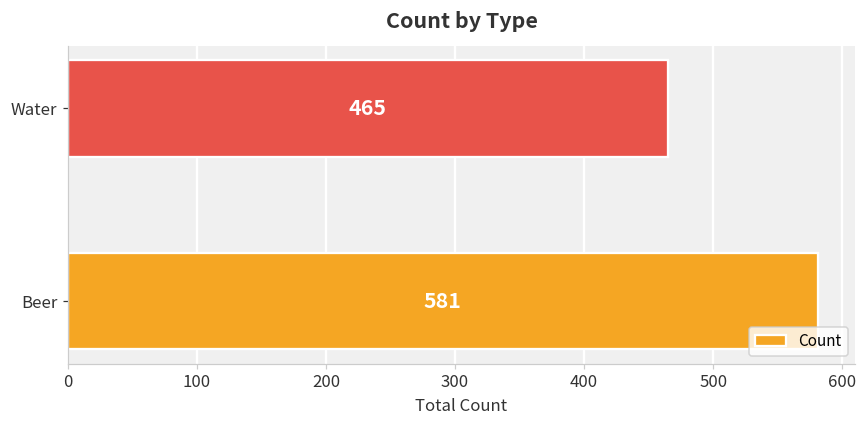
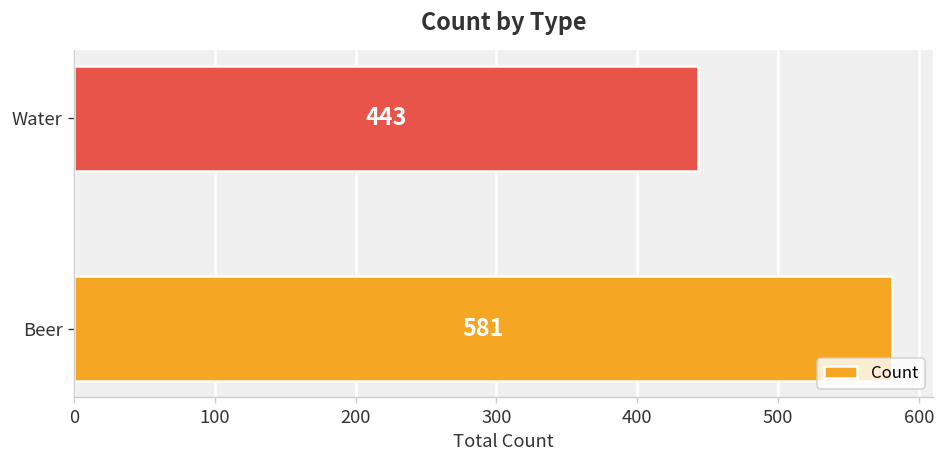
  {
-   "Water": 465,
+   "Water": 443,
    "Beer": 581
  }
